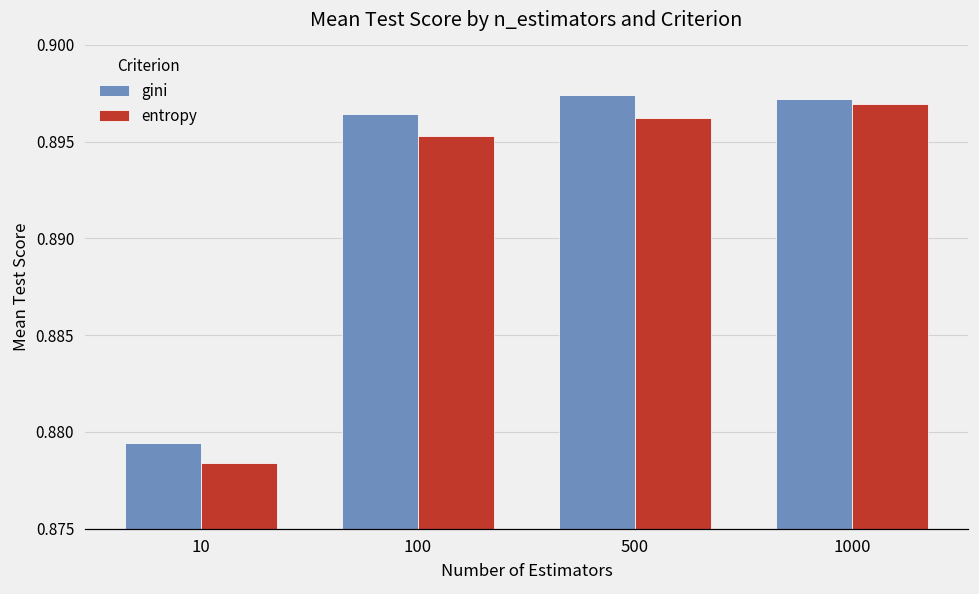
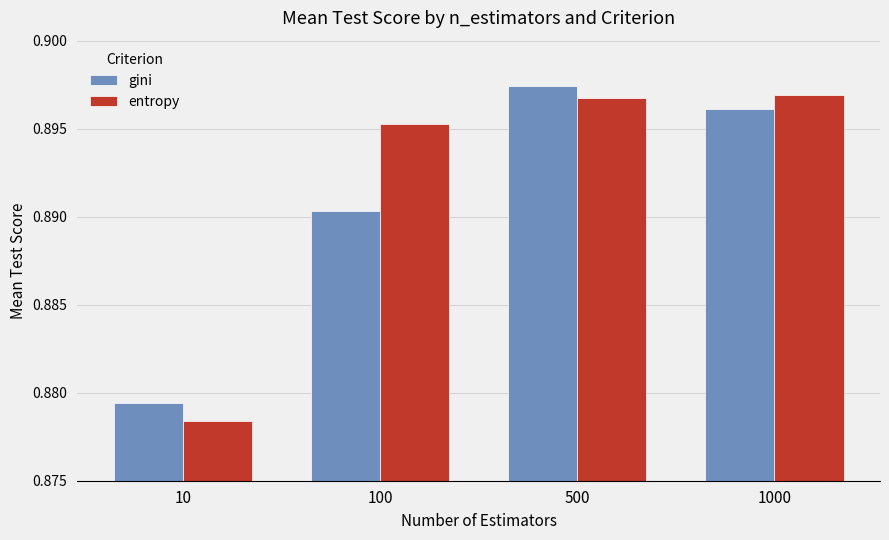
  {
    "gini": {
      "10": 0.8794,
-     "100": 0.8964,
+     "100": 0.8903,
      "500": 0.8974,
-     "1000": 0.8972
+     "1000": 0.8961
    },
    "entropy": {
      "10": 0.8784,
      "100": 0.8953,
-     "500": 0.8962,
+     "500": 0.8967,
      "1000": 0.8969
    }
  }
